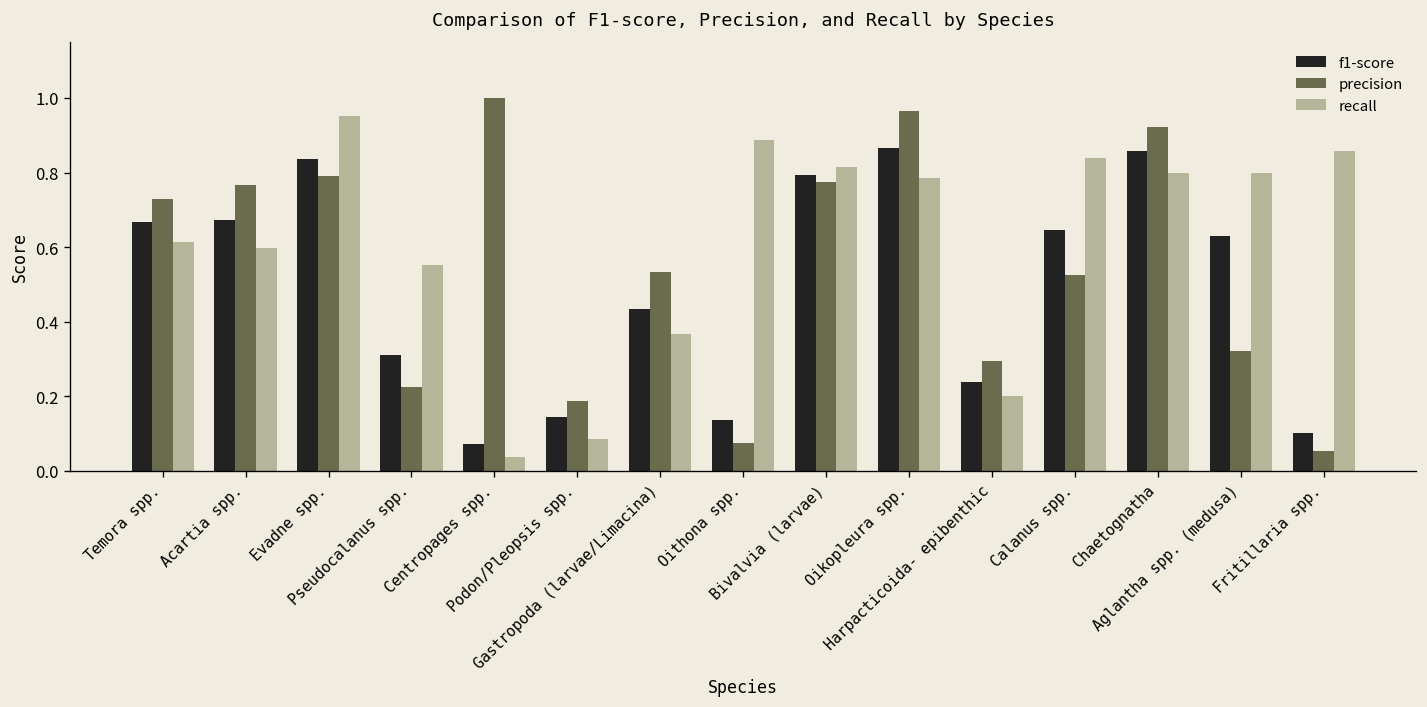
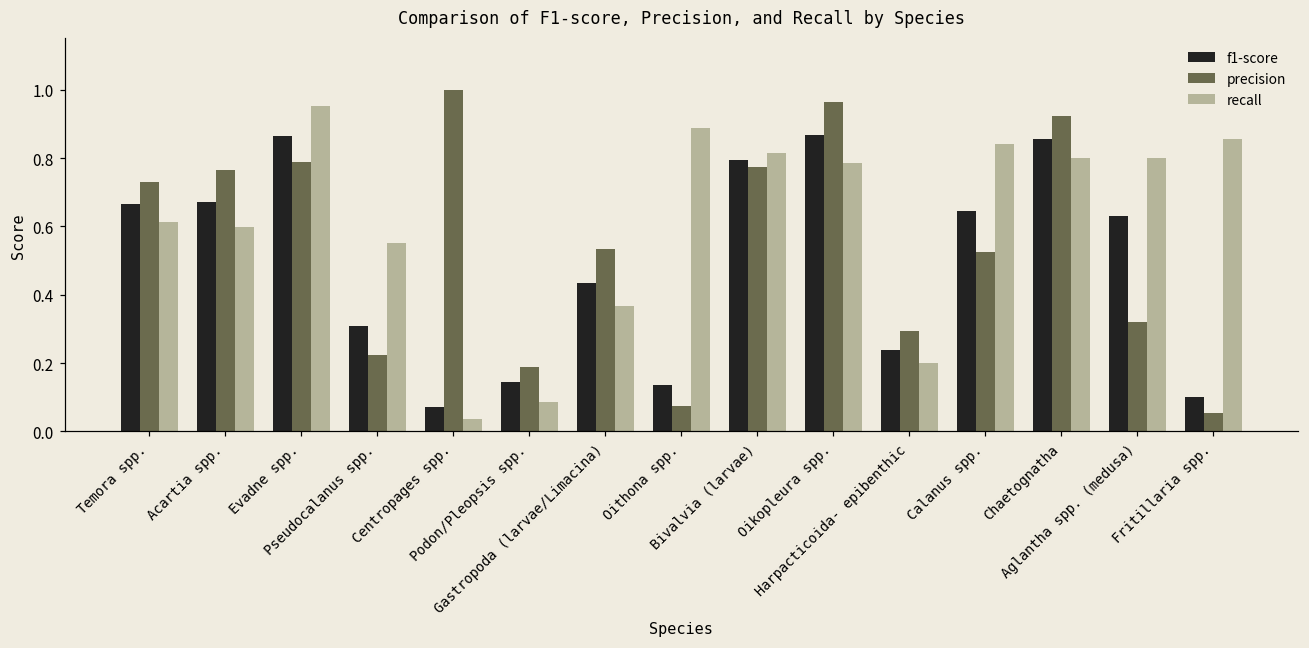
  {
    "f1-score": {
      "Temora spp.": 0.67,
      "Acartia spp.": 0.67,
-     "Evadne spp.": 0.84,
+     "Evadne spp.": 0.86,
      "Pseudocalanus spp.": 0.31,
      "Centropages spp.": 0.07,
      "Podon/Pleopsis spp.": 0.15,
      "Gastropoda (larvae/Limacina)": 0.43,
      "Oithona spp.": 0.13,
      "Bivalvia (larvae)": 0.79,
      "Oikopleura spp.": 0.87,
      "Harpacticoida- epibenthic": 0.24,
      "Calanus spp.": 0.65,
      "Chaetognatha": 0.86,
      "Aglantha spp. (medusa)": 0.63,
      "Fritillaria spp.": 0.10
    },
    "precision": {
      "Temora spp.": 0.73,
      "Acartia spp.": 0.77,
      "Evadne spp.": 0.79,
      "Pseudocalanus spp.": 0.22,
      "Centropages spp.": 1.00,
      "Podon/Pleopsis spp.": 0.19,
      "Gastropoda (larvae/Limacina)": 0.53,
      "Oithona spp.": 0.07,
      "Bivalvia (larvae)": 0.77,
      "Oikopleura spp.": 0.96,
      "Harpacticoida- epibenthic": 0.29,
      "Calanus spp.": 0.53,
      "Chaetognatha": 0.92,
      "Aglantha spp. (medusa)": 0.32,
      "Fritillaria spp.": 0.05
    },
    "recall": {
      "Temora spp.": 0.61,
      "Acartia spp.": 0.60,
      "Evadne spp.": 0.95,
      "Pseudocalanus spp.": 0.55,
      "Centropages spp.": 0.04,
      "Podon/Pleopsis spp.": 0.09,
      "Gastropoda (larvae/Limacina)": 0.37,
      "Oithona spp.": 0.89,
      "Bivalvia (larvae)": 0.82,
      "Oikopleura spp.": 0.79,
      "Harpacticoida- epibenthic": 0.20,
      "Calanus spp.": 0.84,
      "Chaetognatha": 0.80,
      "Aglantha spp. (medusa)": 0.80,
      "Fritillaria spp.": 0.86
    }
  }
